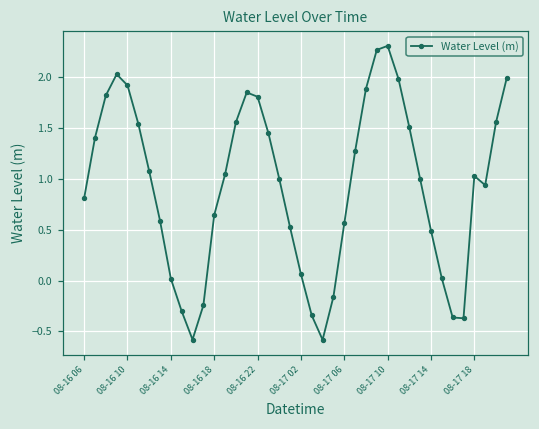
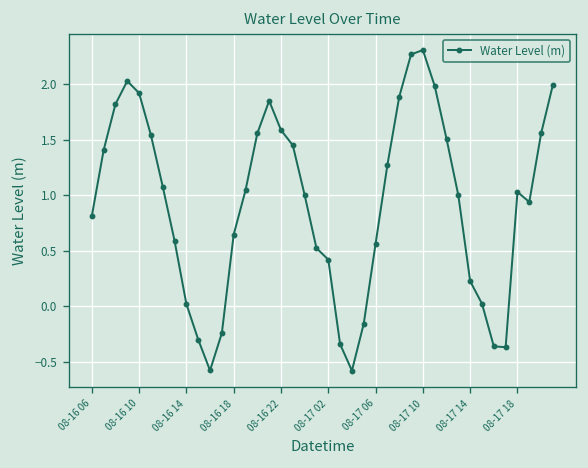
  {
    "08-16 06": 0.8,
    "08-16 10": 1.9,
    "08-16 14": 0.0,
    "08-16 18": 0.6,
-   "08-16 22": 1.8,
-   "08-17 02": 0.1,
+   "08-16 22": 1.6,
+   "08-17 02": 0.4,
    "08-17 06": 0.6,
    "08-17 10": 2.3,
-   "08-17 14": 0.5,
+   "08-17 14": 0.2,
    "08-17 18": 1.0
  }
